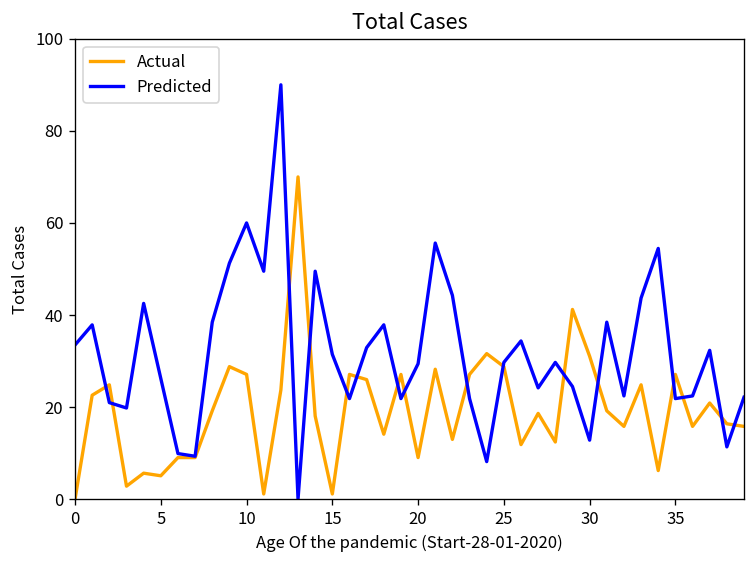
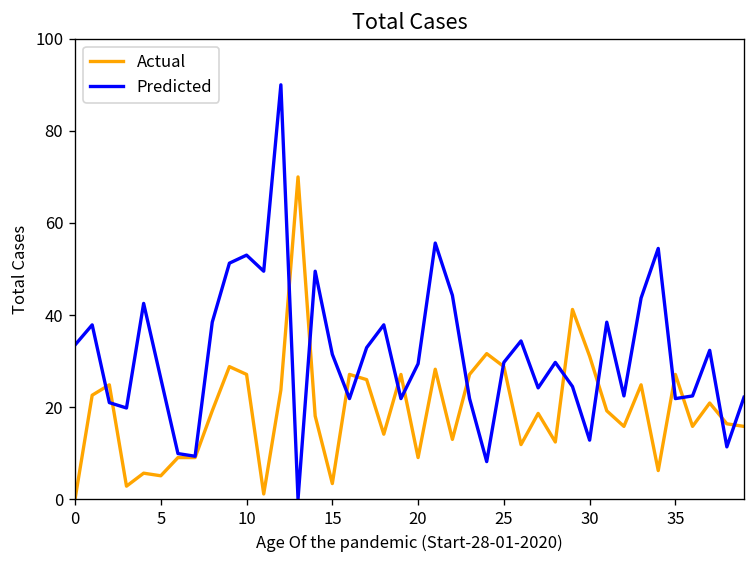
  {
    "Actual": {
      "0": 0,
      "5": 5,
      "10": 27,
-     "15": 1,
+     "15": 3,
      "20": 9,
      "25": 29,
      "30": 31,
      "35": 27
    },
    "Predicted": {
      "0": 33,
      "5": 26,
-     "10": 60,
+     "10": 53,
      "15": 31,
      "20": 29,
      "25": 30,
      "30": 13,
      "35": 22
    }
  }
